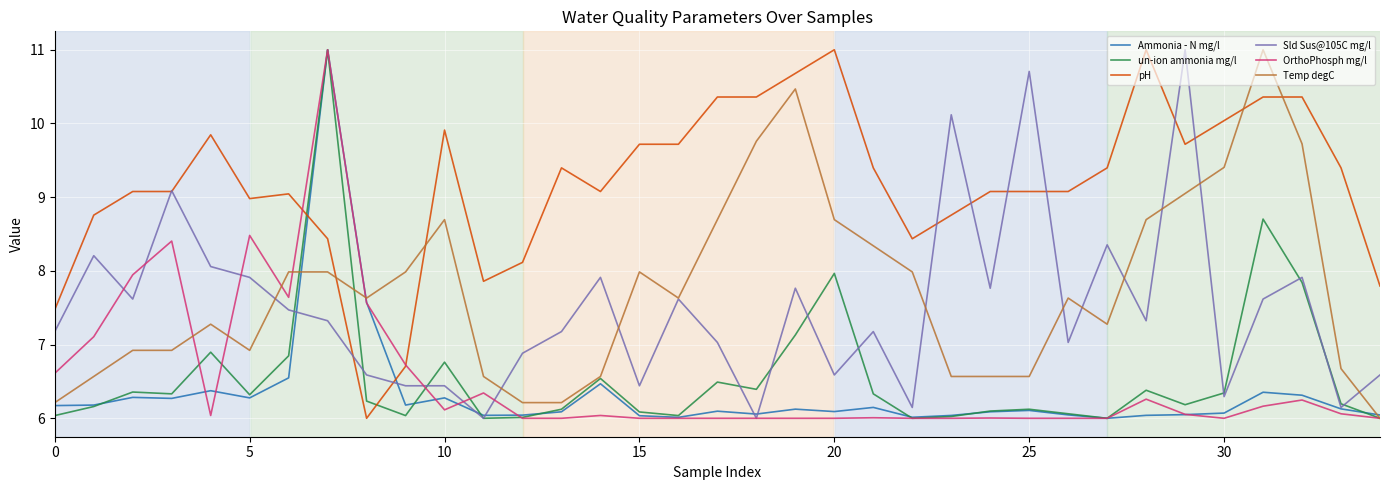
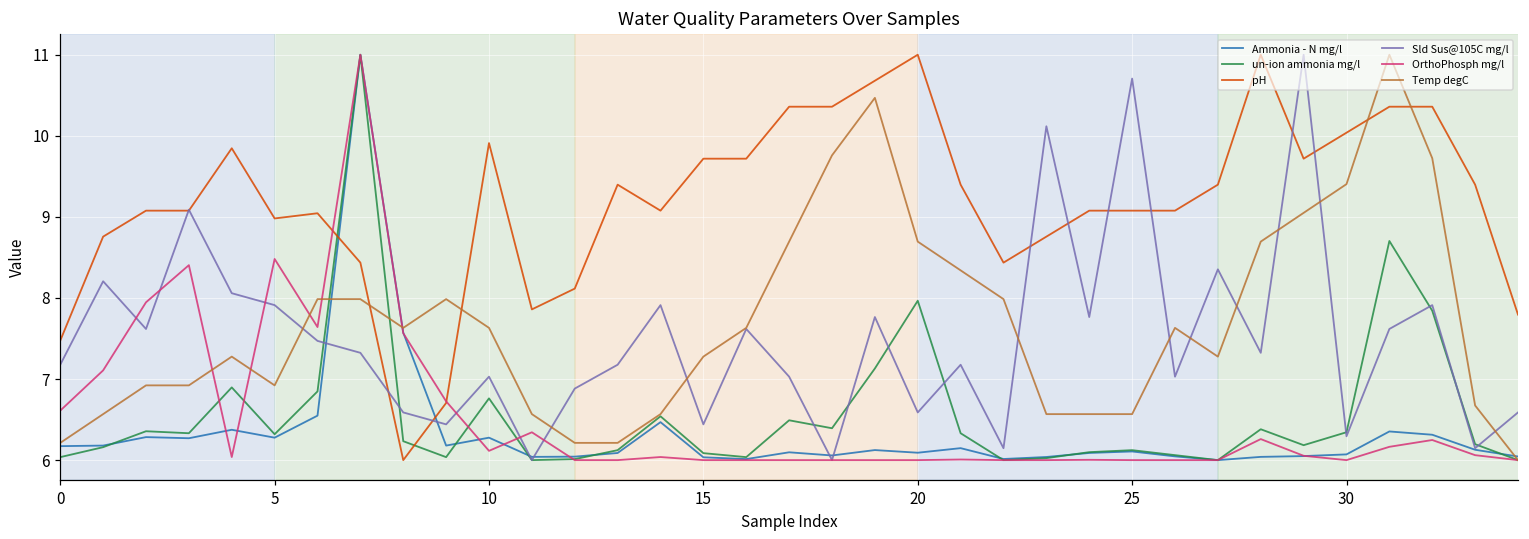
  {
    "Ammonia - N mg/l": {
      "0": 6.2,
      "5": 6.3,
      "10": 6.3,
      "15": 6.0,
      "20": 6.1,
      "30": 6.1
    },
    "un-ion ammonia mg/l": {
      "0": 6.0,
      "5": 6.3,
      "10": 6.8,
      "15": 6.1,
      "20": 8.0,
      "30": 6.3
    },
    "pH": {
      "0": 7.5,
      "5": 9.0,
      "10": 9.9,
      "15": 9.7,
      "20": 11.0,
      "25": 9.1,
      "30": 10.0
    },
    "Sld Sus@105C mg/l": {
      "0": 7.2,
      "5": 7.9,
-     "10": 6.4,
+     "10": 7.0,
      "15": 6.4,
      "20": 6.6,
      "25": 10.7,
      "30": 6.3
    },
    "OrthoPhosph mg/l": {
      "0": 6.6,
      "5": 8.5,
      "10": 6.1,
      "15": 6.0,
      "20": 6.0,
      "25": 6.0,
      "30": 6.0
    },
    "Temp degC": {
      "0": 6.2,
      "5": 6.9,
-     "10": 8.7,
-     "15": 8.0,
+     "10": 7.6,
+     "15": 7.3,
      "20": 8.7,
      "25": 6.6,
      "30": 9.4
    }
  }
